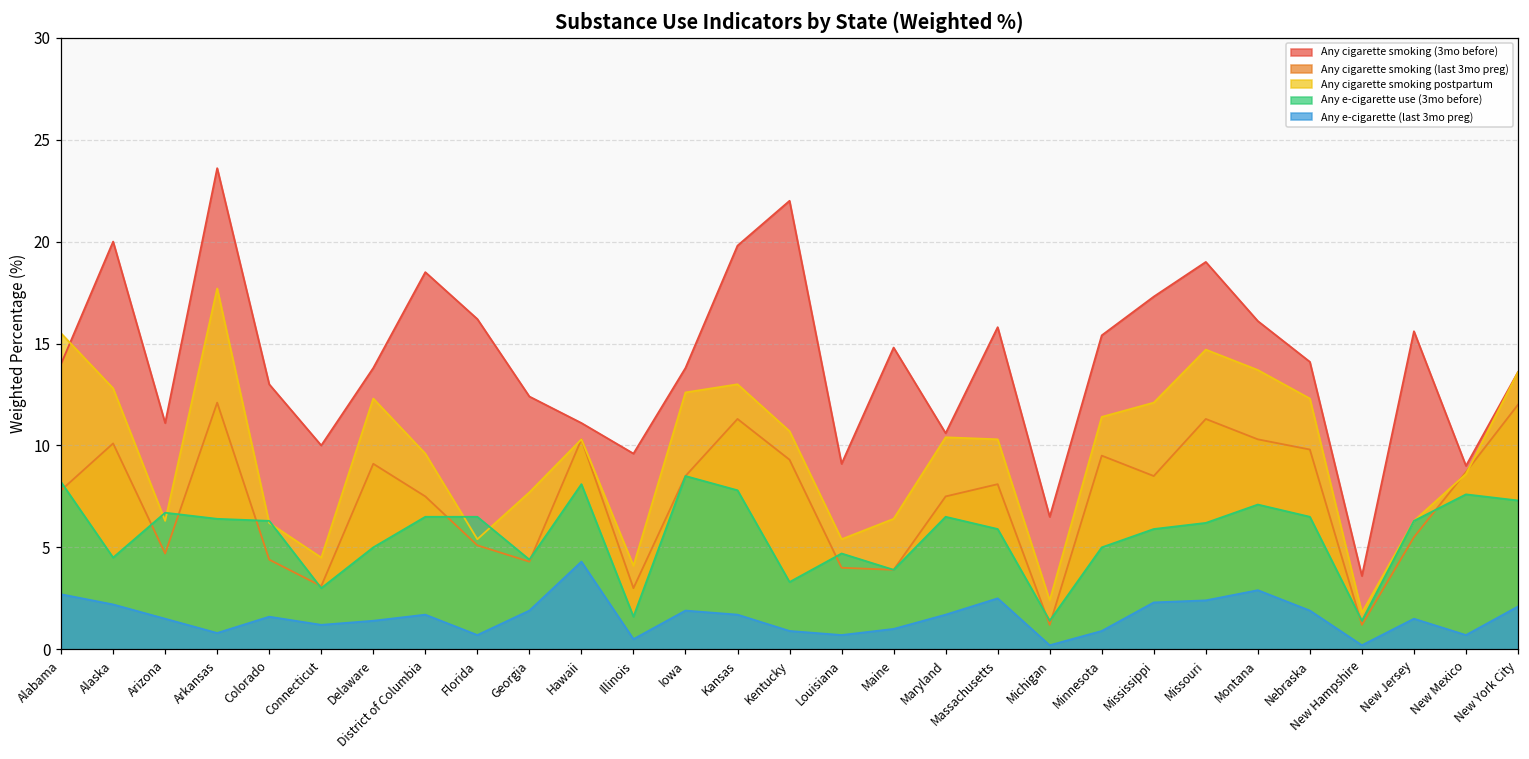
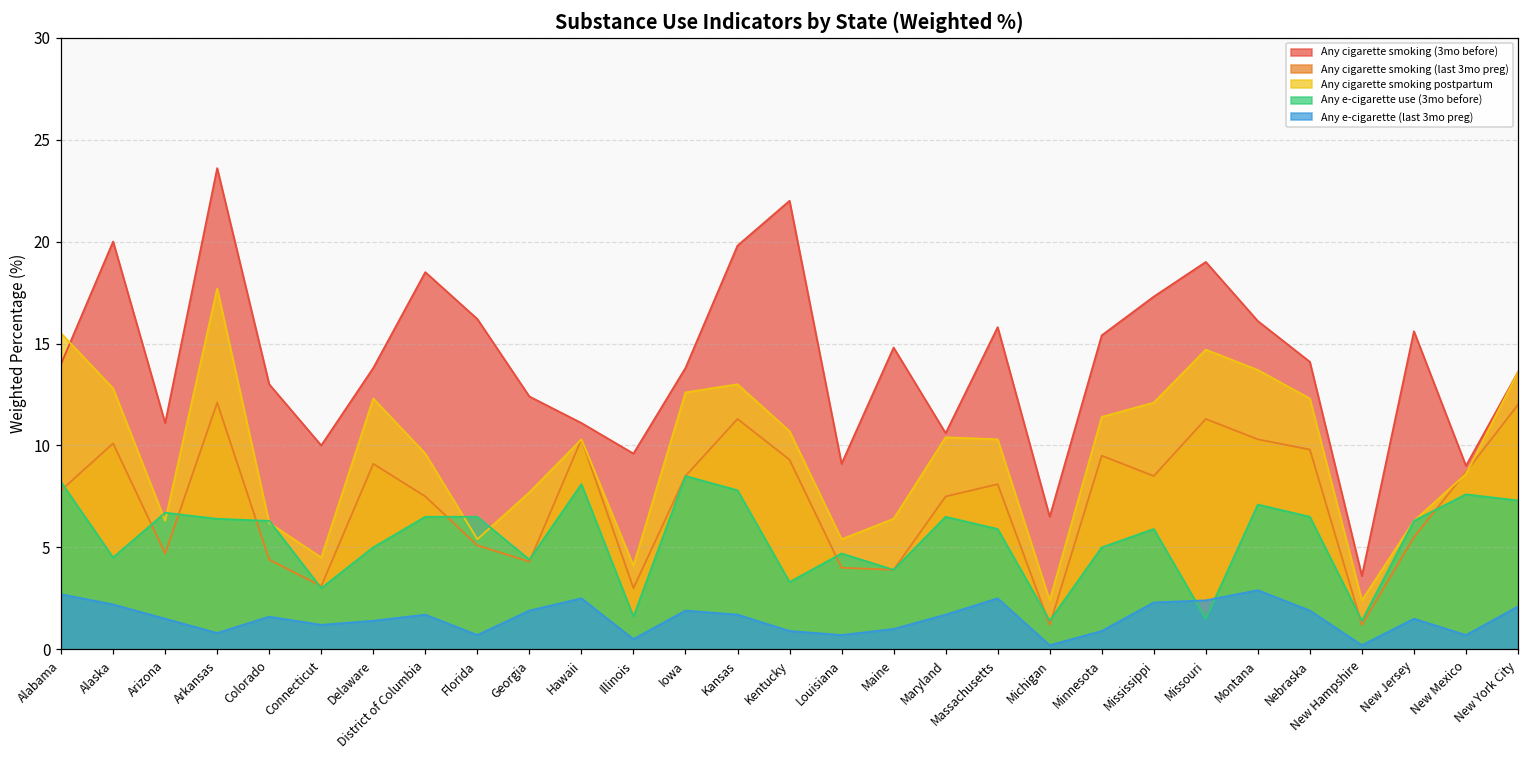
  {
    "Any cigarette smoking postpartum": {
      "Alabama": 15.5,
      "Alaska": 12.8,
      "Arizona": 6.3,
      "Arkansas": 17.7,
      "Connecticut": 4.5,
      "Delaware": 12.3,
      "District of Columbia": 9.6,
      "Florida": 5.4,
      "Georgia": 7.7,
      "Illinois": 4.1,
      "Iowa": 12.6,
      "Kansas": 13.0,
      "Kentucky": 10.7,
      "Louisiana": 5.4,
      "Maine": 6.4,
      "Maryland": 10.4,
      "Massachusetts": 10.3,
      "Michigan": 2.4,
      "Minnesota": 11.4,
      "Mississippi": 12.1,
      "Missouri": 14.7,
      "Montana": 13.7,
      "Nebraska": 12.3,
-     "New Hampshire": 1.8
+     "New Hampshire": 2.4
    },
    "Any e-cigarette use (3mo before)": {
      "Alabama": 8.2,
      "Alaska": 4.5,
      "Arizona": 6.7,
      "Arkansas": 6.4,
      "Delaware": 5.0,
      "District of Columbia": 6.5,
      "Florida": 6.5,
      "Hawaii": 8.1,
      "Illinois": 1.6,
      "Kansas": 7.8,
      "Kentucky": 3.3,
      "Louisiana": 4.7,
      "Maryland": 6.5,
      "Massachusetts": 5.9,
      "Michigan": 1.4,
      "Minnesota": 5.0,
      "Mississippi": 5.9,
-     "Missouri": 6.2,
+     "Missouri": 1.5,
      "Montana": 7.1,
      "Nebraska": 6.5,
      "New Hampshire": 1.4,
      "New Mexico": 7.6,
      "New York City": 7.3
    },
    "Any e-cigarette (last 3mo preg)": {
      "Alabama": 2.7,
      "Alaska": 2.2,
      "Arizona": 1.5,
      "Arkansas": 0.8,
      "Colorado": 1.6,
      "Connecticut": 1.2,
      "Delaware": 1.4,
      "District of Columbia": 1.7,
      "Florida": 0.7,
      "Georgia": 1.9,
-     "Hawaii": 4.3,
+     "Hawaii": 2.5,
      "Illinois": 0.5,
      "Iowa": 1.9,
      "Kansas": 1.7,
      "Kentucky": 0.9,
      "Louisiana": 0.7,
      "Maine": 1.0,
      "Maryland": 1.7,
      "Massachusetts": 2.5,
      "Michigan": 0.2,
      "Minnesota": 0.9,
      "Mississippi": 2.3,
      "Missouri": 2.4,
      "Montana": 2.9,
      "Nebraska": 1.9,
      "New Hampshire": 0.2,
      "New Jersey": 1.5,
      "New Mexico": 0.7,
      "New York City": 2.1
    }
  }
